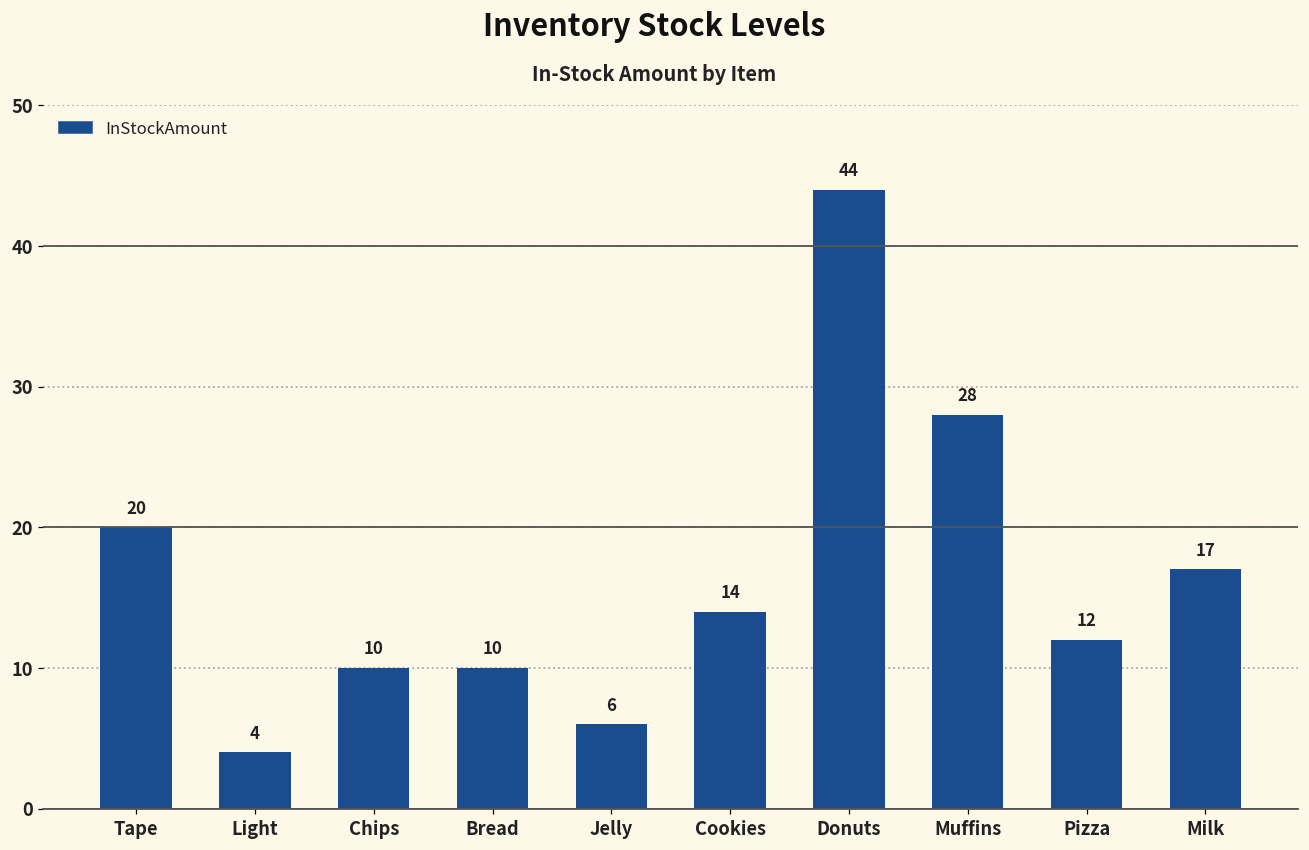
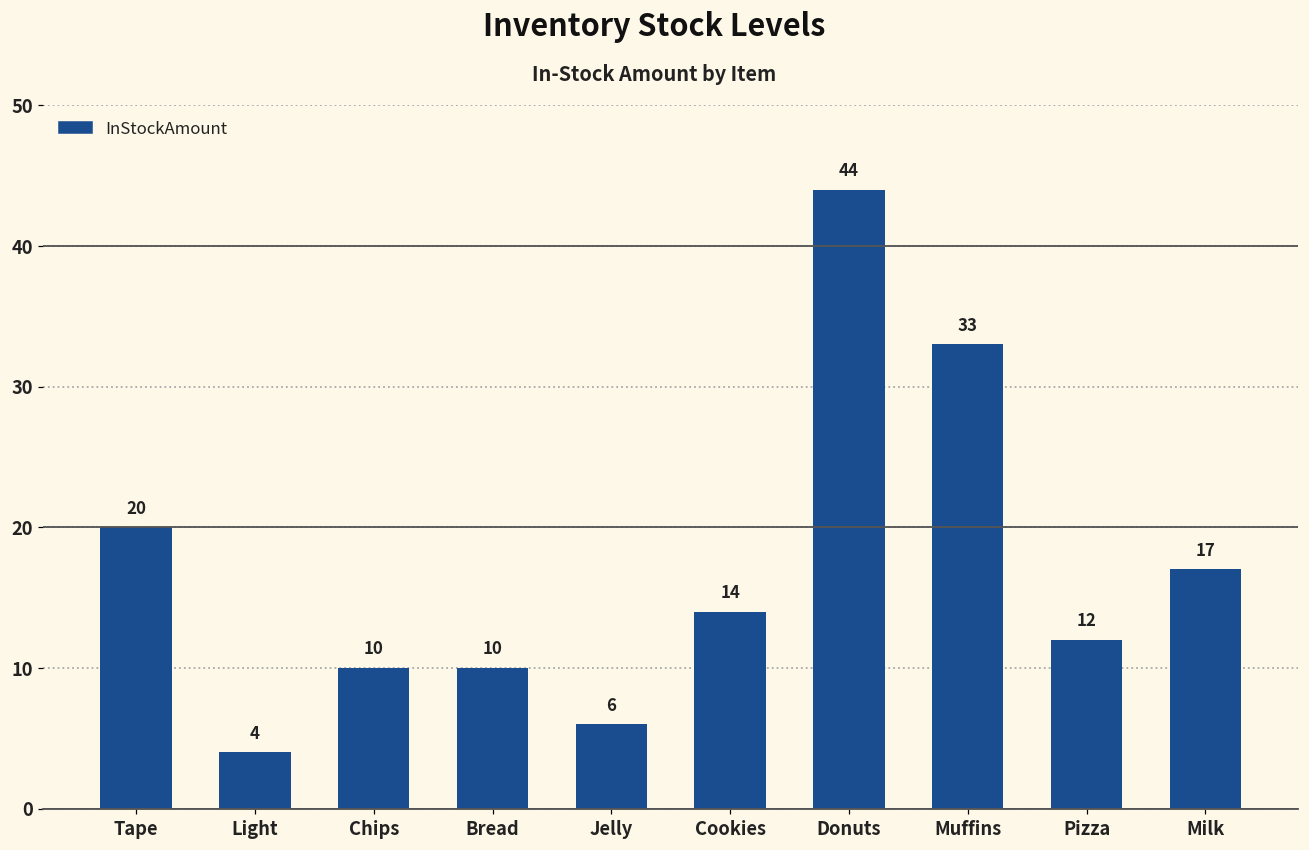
  {
    "Tape": 20,
    "Light": 4,
    "Chips": 10,
    "Bread": 10,
    "Jelly": 6,
    "Cookies": 14,
    "Donuts": 44,
-   "Muffins": 28,
+   "Muffins": 33,
    "Pizza": 12,
    "Milk": 17
  }
